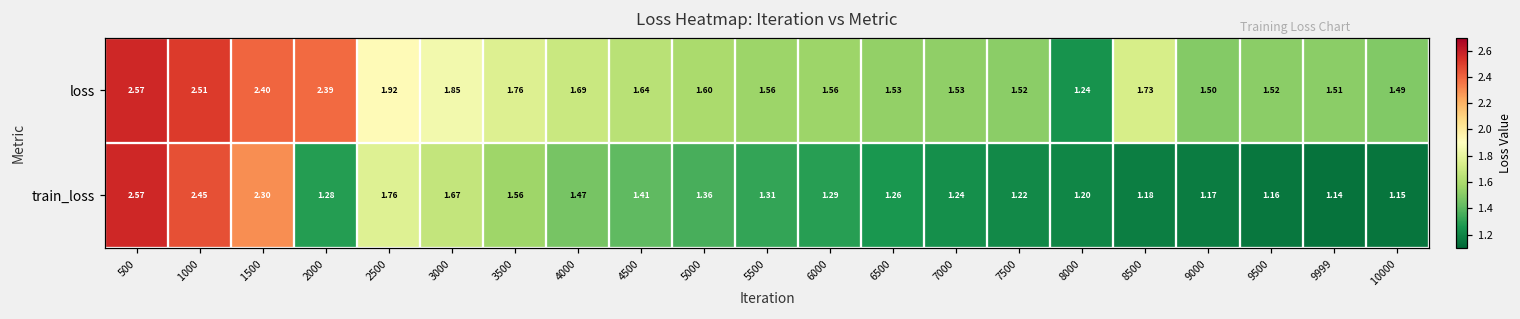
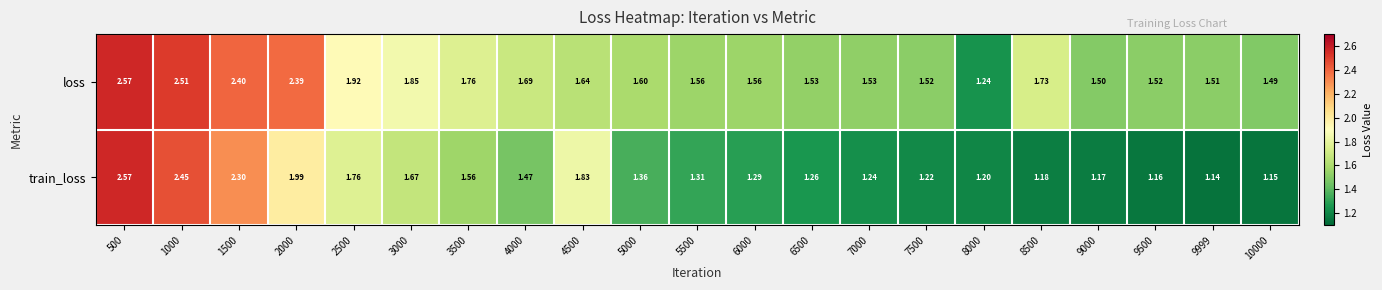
  {
    "loss": {
      "500": 2.57,
      "1000": 2.51,
      "1500": 2.40,
      "2000": 2.39,
      "2500": 1.92,
      "3000": 1.85,
      "3500": 1.76,
      "4000": 1.69,
      "4500": 1.64,
      "5000": 1.60,
      "5500": 1.56,
      "6000": 1.56,
      "6500": 1.53,
      "7000": 1.53,
      "7500": 1.52,
      "8000": 1.24,
      "8500": 1.73,
      "9000": 1.50,
      "9500": 1.52,
      "9999": 1.51,
      "10000": 1.49
    },
    "train_loss": {
      "500": 2.57,
      "1000": 2.45,
      "1500": 2.30,
-     "2000": 1.28,
+     "2000": 1.99,
      "2500": 1.76,
      "3000": 1.67,
      "3500": 1.56,
      "4000": 1.47,
-     "4500": 1.41,
+     "4500": 1.83,
      "5000": 1.36,
      "5500": 1.31,
      "6000": 1.29,
      "6500": 1.26,
      "7000": 1.24,
      "7500": 1.22,
      "8000": 1.20,
      "8500": 1.18,
      "9000": 1.17,
      "9500": 1.16,
      "9999": 1.14,
      "10000": 1.15
    }
  }
